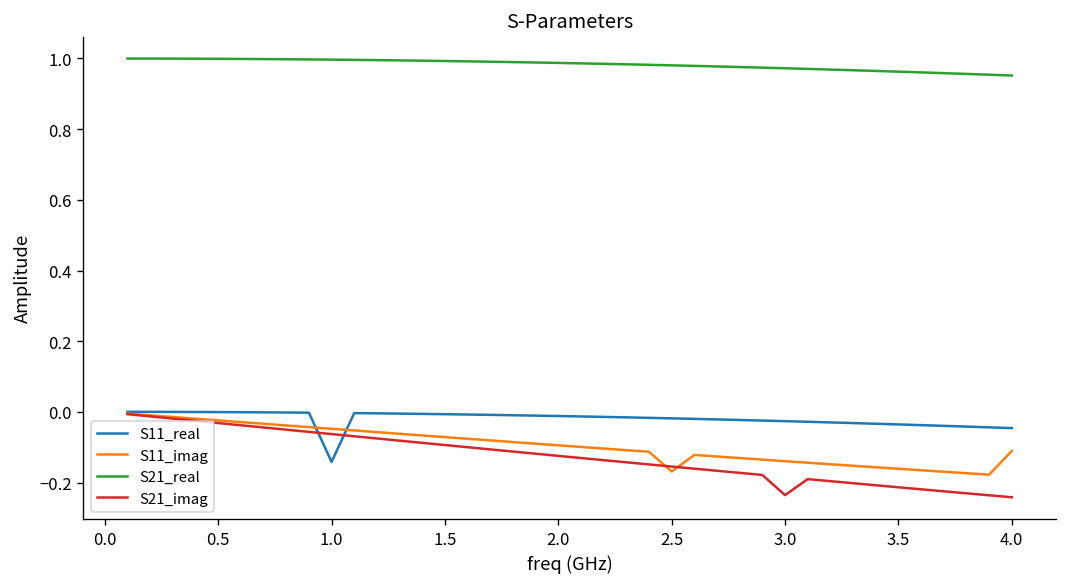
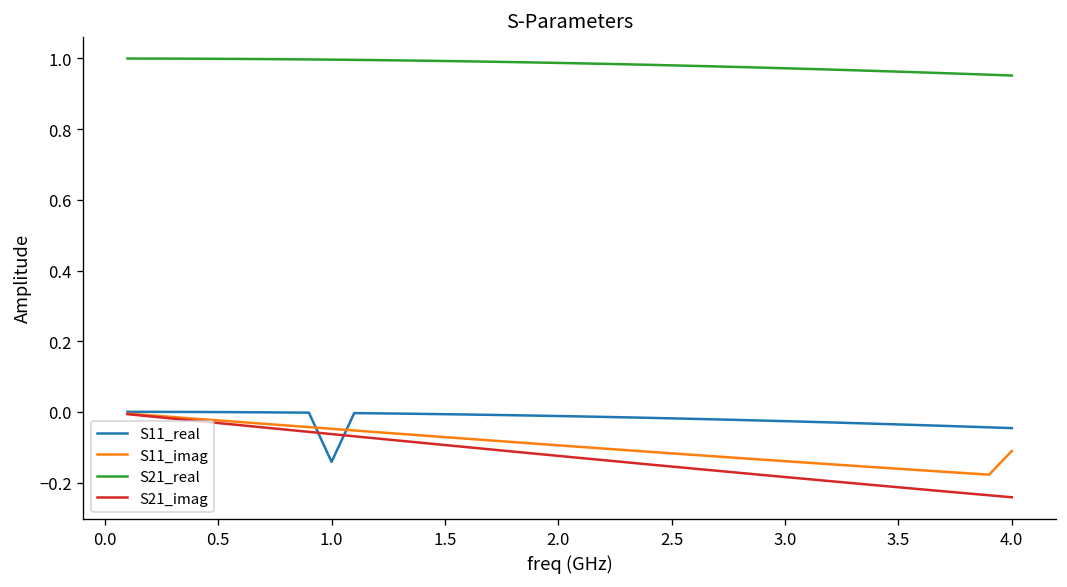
  {
    "S11_real": {
      "0.5": 0.00,
      "1.0": -0.14,
      "1.5": -0.01,
      "2.0": -0.01,
      "2.5": -0.02,
      "3.0": -0.03,
      "3.5": -0.04,
      "4.0": -0.05
    },
    "S11_imag": {
      "1.0": -0.05,
      "1.5": -0.07,
      "2.0": -0.09,
-     "2.5": -0.17,
+     "2.5": -0.12,
      "3.0": -0.14,
      "3.5": -0.16,
      "4.0": -0.11
    },
    "S21_real": {
      "0.5": 1.00,
      "1.0": 1.00,
      "1.5": 0.99,
      "2.0": 0.99,
      "2.5": 0.98,
      "3.0": 0.97,
      "3.5": 0.96,
      "4.0": 0.95
    },
    "S21_imag": {
      "1.0": -0.06,
      "1.5": -0.09,
      "2.0": -0.12,
      "2.5": -0.15,
-     "3.0": -0.24,
+     "3.0": -0.18,
      "3.5": -0.21,
      "4.0": -0.24
    }
  }
